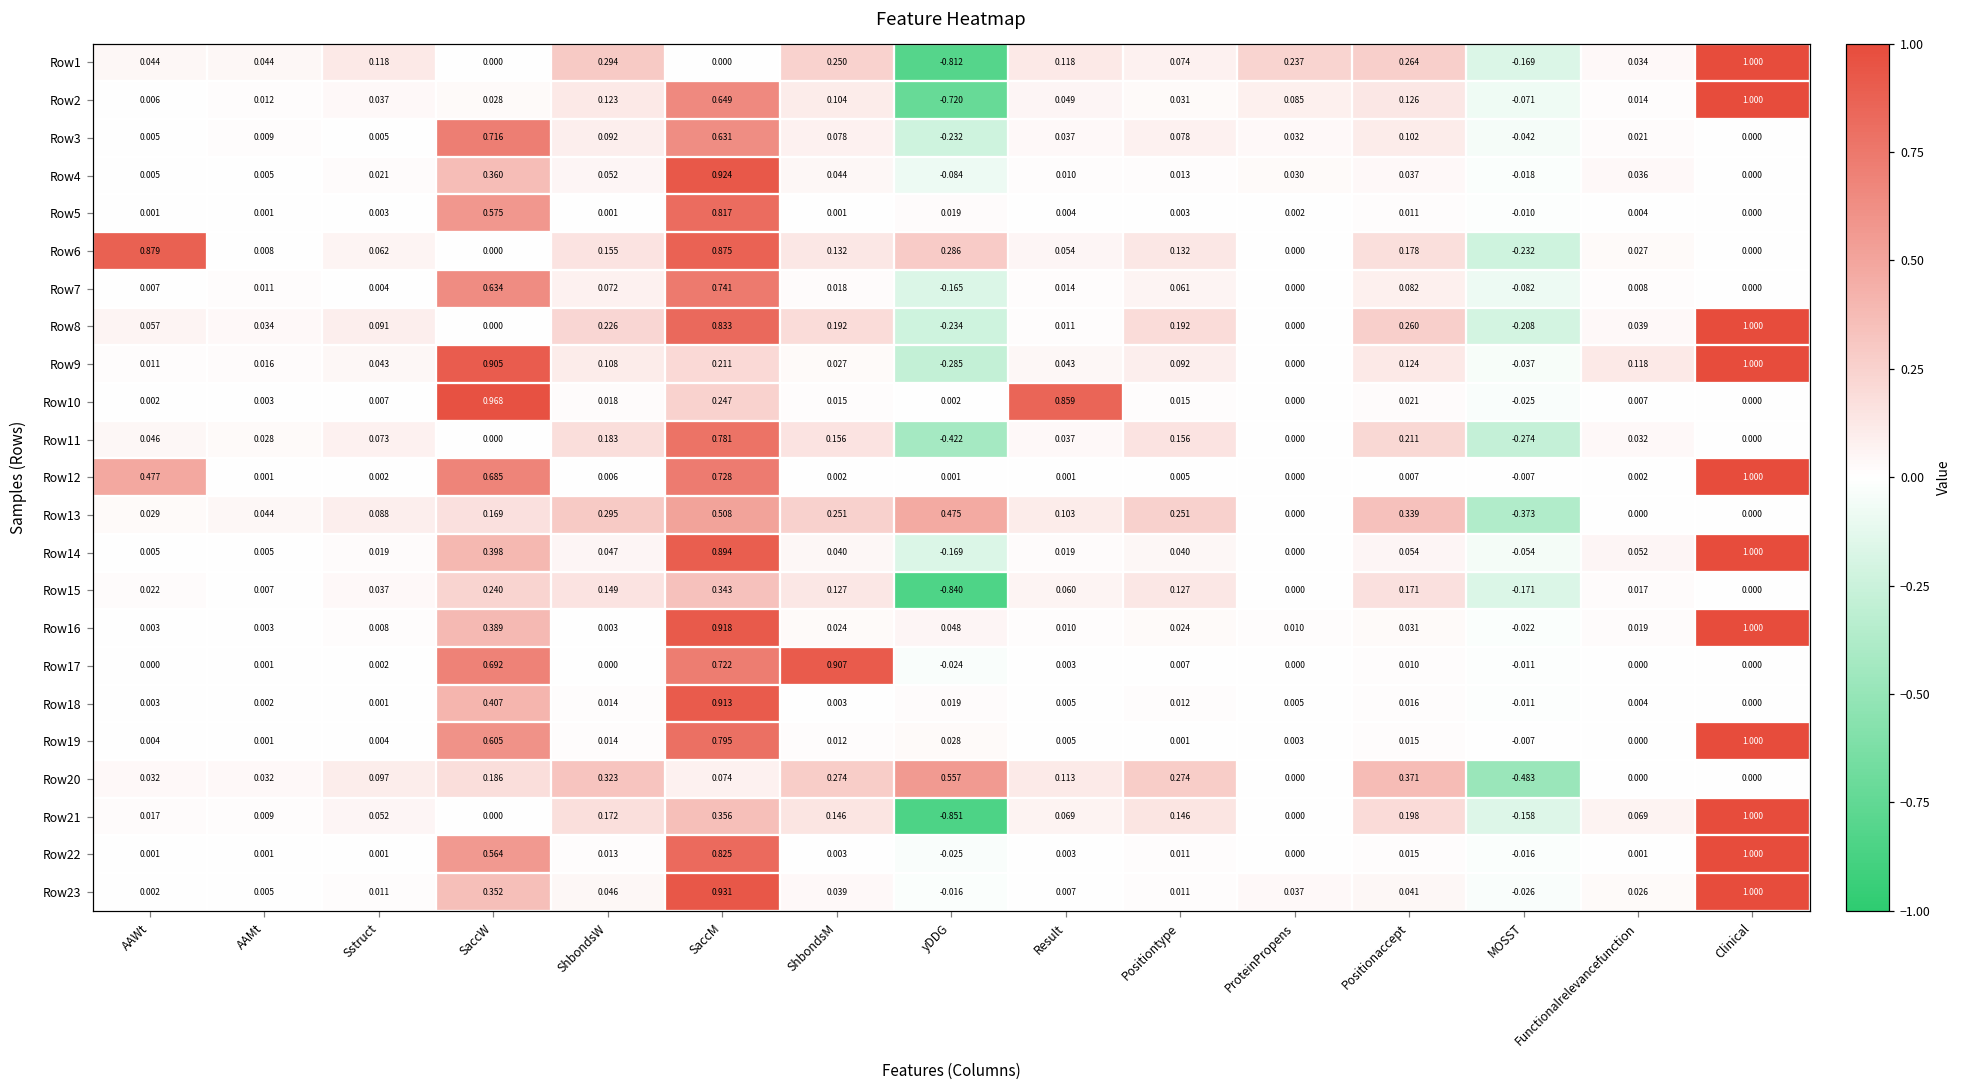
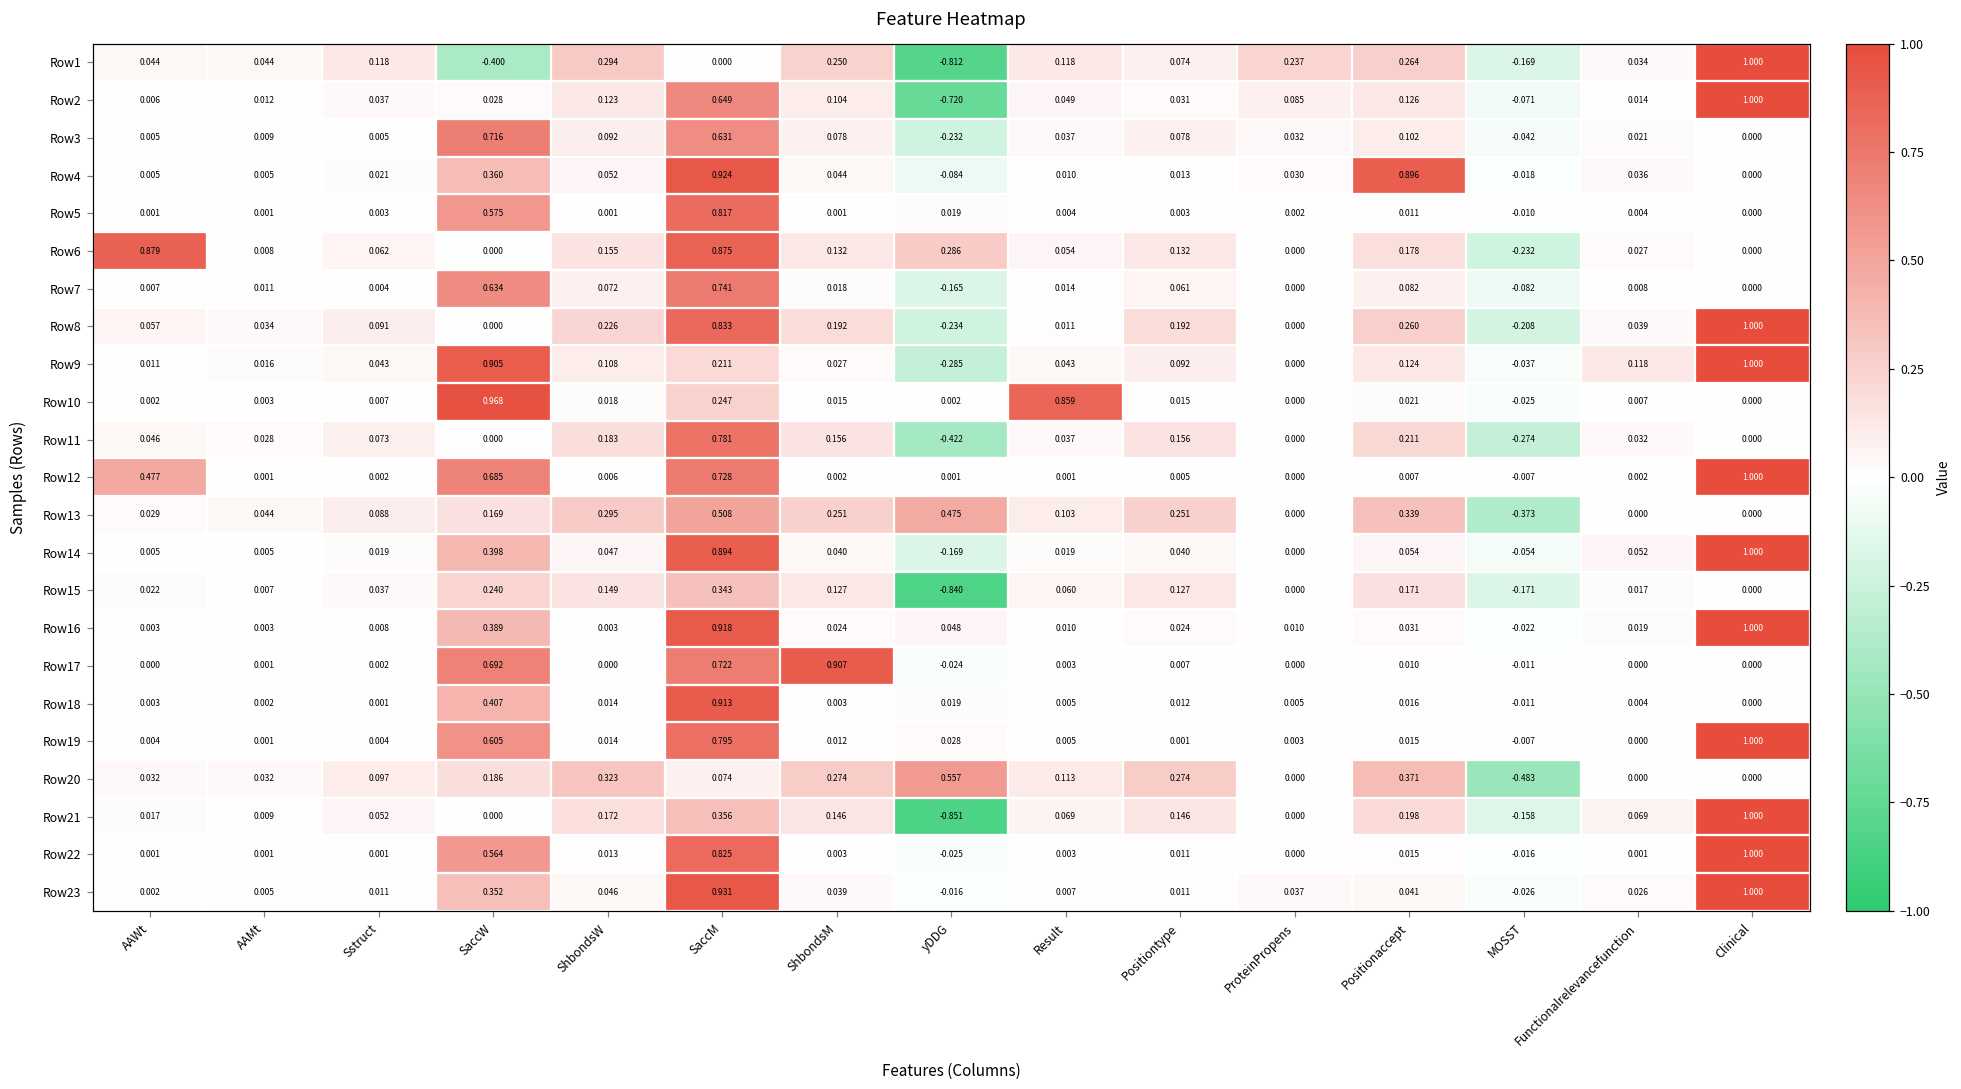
  {
    "Row1": {
      "AAWt": 0.044,
      "AAMt": 0.044,
      "Sstruct": 0.118,
-     "SaccW": 0.000,
+     "SaccW": -0.400,
      "ShbondsW": 0.294,
      "SaccM": 0.000,
      "ShbondsM": 0.250,
      "yDDG": -0.812,
      "Result": 0.118,
      "Positiontype": 0.074,
      "ProteinPropens": 0.237,
      "Positionaccept": 0.264,
      "MOSST": -0.169,
      "Functionalrelevancefunction": 0.034,
      "Clinical": 1.000
    },
    "Row4": {
      "AAWt": 0.005,
      "AAMt": 0.005,
      "Sstruct": 0.021,
      "SaccW": 0.360,
      "ShbondsW": 0.052,
      "SaccM": 0.924,
      "ShbondsM": 0.044,
      "yDDG": -0.084,
      "Result": 0.010,
      "Positiontype": 0.013,
      "ProteinPropens": 0.030,
-     "Positionaccept": 0.037,
+     "Positionaccept": 0.896,
      "MOSST": -0.018,
      "Functionalrelevancefunction": 0.036,
      "Clinical": 0.000
    }
  }
